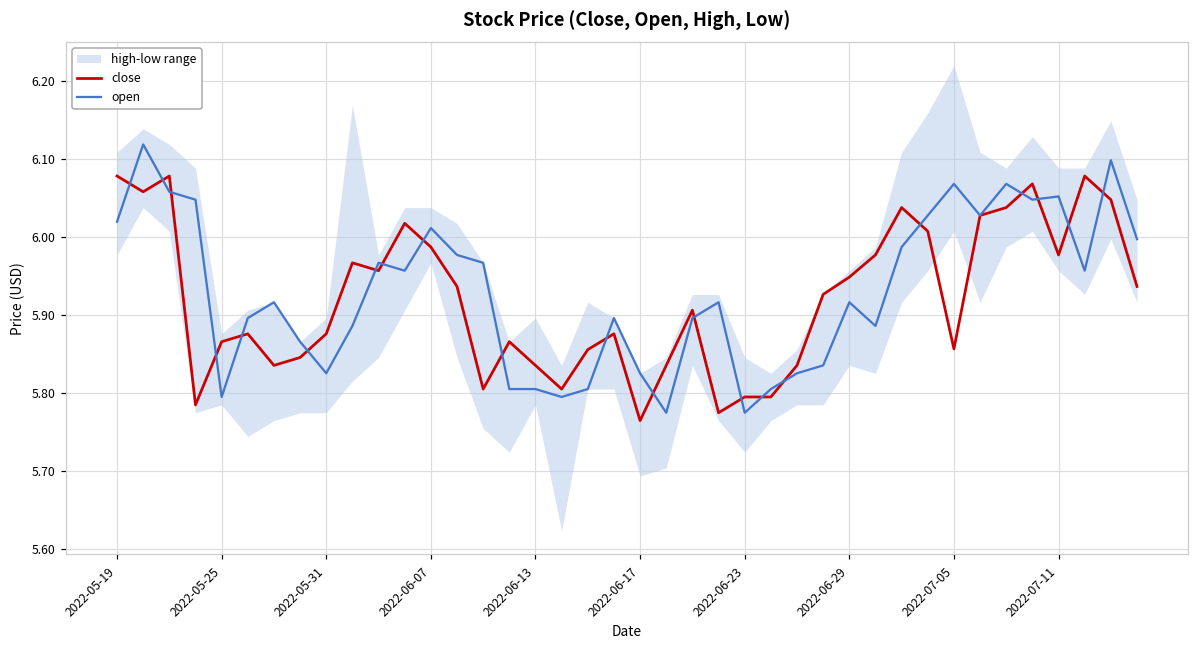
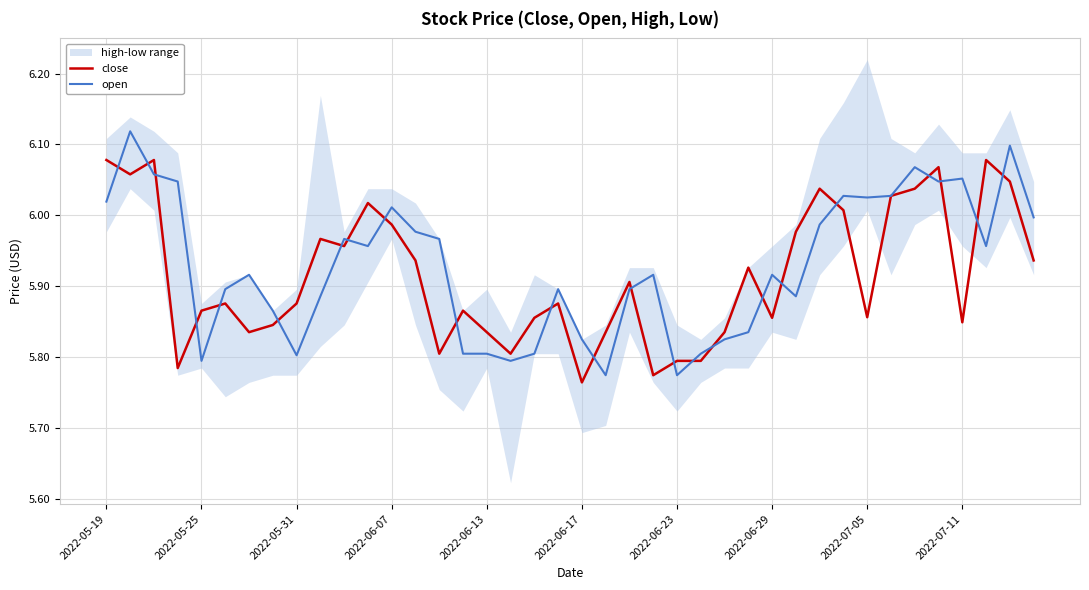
  {
    "close": {
      "2022-05-19": 6.08,
      "2022-05-25": 5.87,
      "2022-05-31": 5.88,
      "2022-06-07": 5.99,
      "2022-06-13": 5.84,
      "2022-06-17": 5.76,
      "2022-06-23": 5.79,
-     "2022-06-29": 5.95,
+     "2022-06-29": 5.86,
      "2022-07-05": 5.86,
-     "2022-07-11": 5.98
+     "2022-07-11": 5.85
    },
    "open": {
      "2022-05-19": 6.02,
      "2022-05-25": 5.79,
-     "2022-05-31": 5.83,
+     "2022-05-31": 5.80,
      "2022-06-07": 6.01,
      "2022-06-13": 5.81,
      "2022-06-23": 5.77,
      "2022-06-29": 5.92,
-     "2022-07-05": 6.07,
+     "2022-07-05": 6.03,
      "2022-07-11": 6.05
    }
  }
